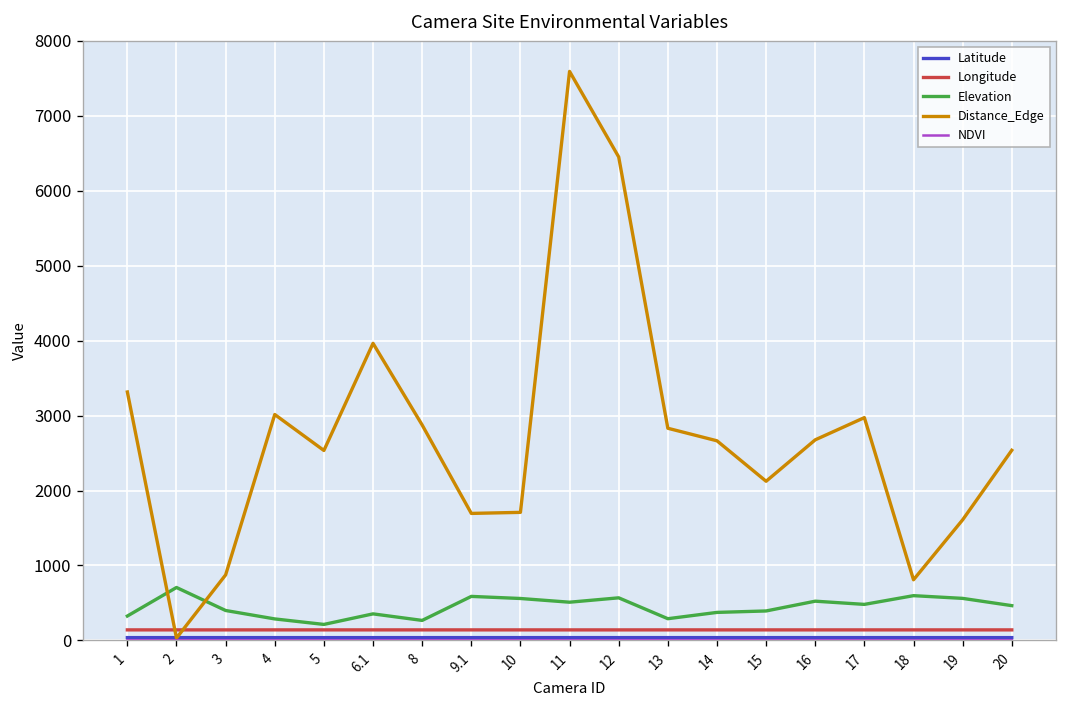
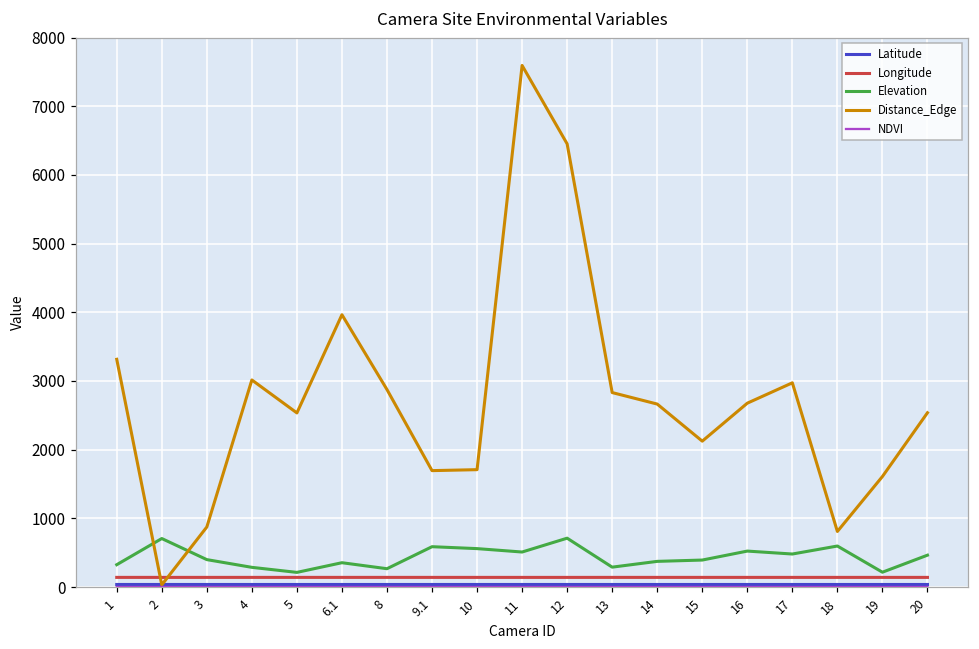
  {
    "Longitude": {
      "1": 100,
      "2": 100,
      "3": 100,
      "4": 100,
      "5": 100,
      "6.1": 100,
      "8": 100,
      "9.1": 100,
      "10": 100,
      "11": 100,
      "12": 100,
      "13": 100,
      "14": 100,
      "15": 100,
      "16": 100,
      "17": 100,
      "18": 100,
      "19": 100,
      "20": 100
    },
    "Elevation": {
      "1": 300,
      "2": 700,
      "3": 400,
      "4": 300,
      "5": 200,
      "6.1": 400,
      "8": 300,
      "9.1": 600,
      "10": 600,
      "11": 500,
-     "12": 600,
+     "12": 700,
      "13": 300,
      "14": 400,
      "15": 400,
      "16": 500,
      "17": 500,
      "18": 600,
-     "19": 600,
+     "19": 200,
      "20": 500
    },
    "Distance_Edge": {
      "1": 3300,
      "3": 900,
      "4": 3000,
      "5": 2500,
      "6.1": 4000,
      "8": 2900,
      "9.1": 1700,
      "10": 1700,
      "11": 7600,
      "12": 6500,
      "13": 2800,
      "14": 2700,
      "15": 2100,
      "16": 2700,
      "17": 3000,
      "18": 800,
      "19": 1600,
      "20": 2500
    }
  }
